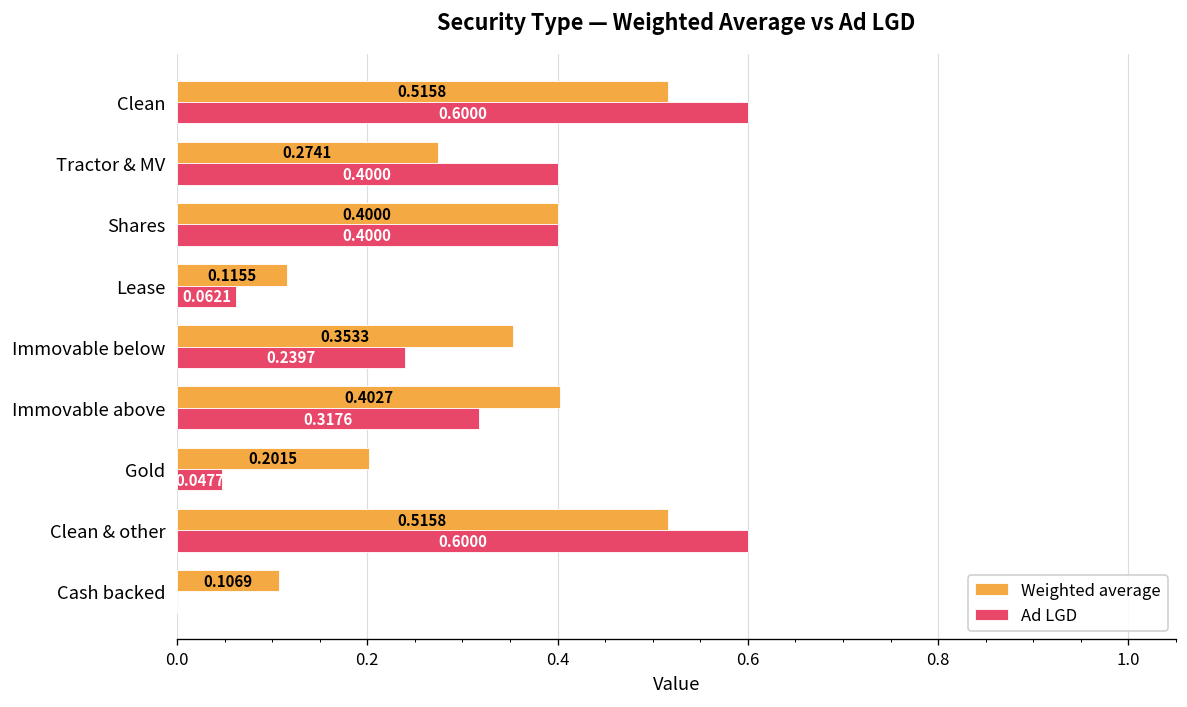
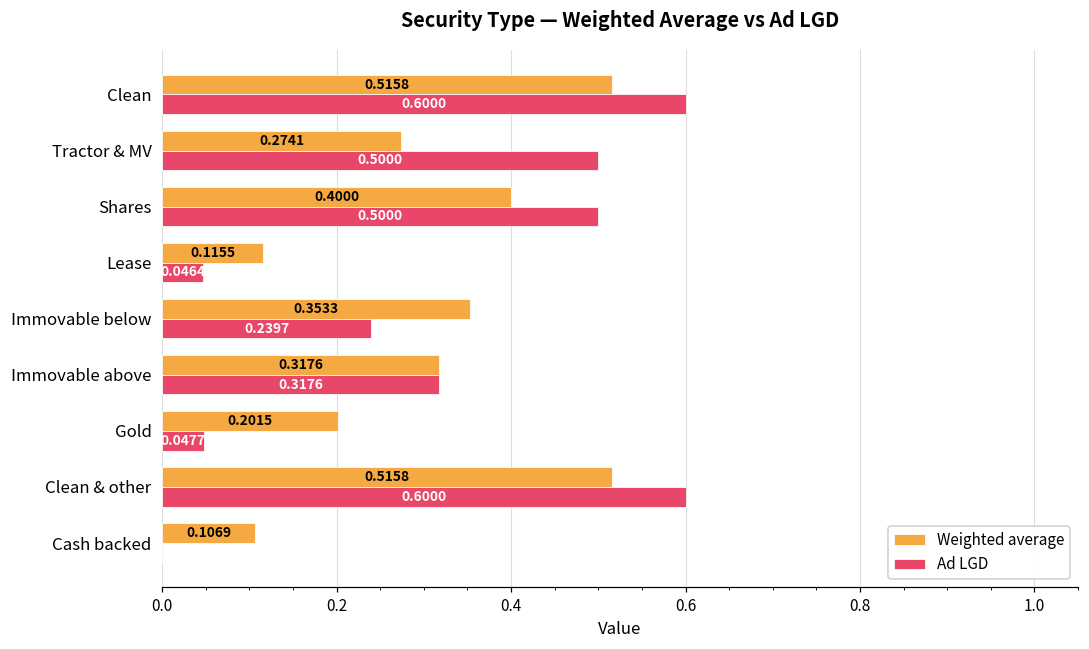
  {
    "Weighted average": {
      "Clean": 0.5158,
      "Tractor & MV": 0.2741,
      "Shares": 0.4000,
      "Lease": 0.1155,
      "Immovable below": 0.3533,
-     "Immovable above": 0.4027,
+     "Immovable above": 0.3176,
      "Gold": 0.2015,
      "Clean & other": 0.5158,
      "Cash backed": 0.1069
    },
    "Ad LGD": {
      "Clean": 0.6000,
-     "Tractor & MV": 0.4000,
-     "Shares": 0.4000,
-     "Lease": 0.0621,
+     "Tractor & MV": 0.5000,
+     "Shares": 0.5000,
+     "Lease": 0.0464,
      "Immovable below": 0.2397,
      "Immovable above": 0.3176,
      "Gold": 0.0477,
      "Clean & other": 0.6000
    }
  }
